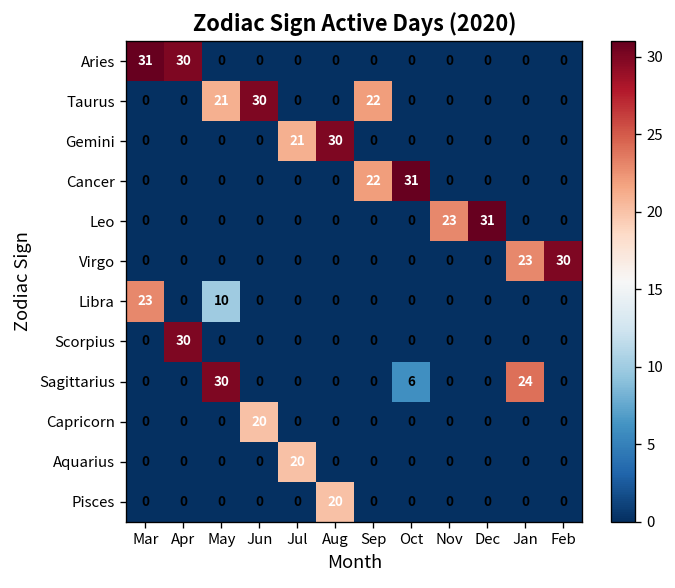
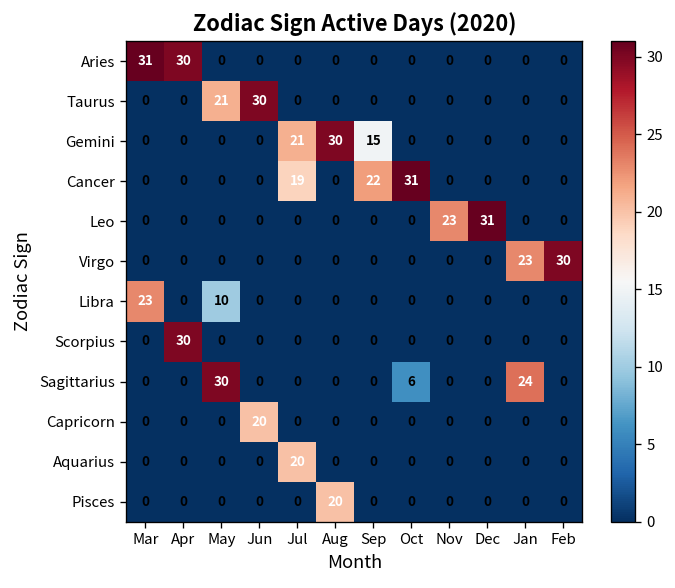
  {
    "Aries": {
      "Mar": 31,
      "Apr": 30,
      "May": 0,
      "Jun": 0,
      "Jul": 0,
      "Aug": 0,
      "Sep": 0,
      "Oct": 0,
      "Nov": 0,
      "Dec": 0,
      "Jan": 0,
      "Feb": 0
    },
    "Taurus": {
      "Mar": 0,
      "Apr": 0,
      "May": 21,
      "Jun": 30,
      "Jul": 0,
      "Aug": 0,
-     "Sep": 22,
+     "Sep": 0,
      "Oct": 0,
      "Nov": 0,
      "Dec": 0,
      "Jan": 0,
      "Feb": 0
    },
    "Gemini": {
      "Mar": 0,
      "Apr": 0,
      "May": 0,
      "Jun": 0,
      "Jul": 21,
      "Aug": 30,
-     "Sep": 0,
+     "Sep": 15,
      "Oct": 0,
      "Nov": 0,
      "Dec": 0,
      "Jan": 0,
      "Feb": 0
    },
    "Cancer": {
      "Mar": 0,
      "Apr": 0,
      "May": 0,
      "Jun": 0,
-     "Jul": 0,
+     "Jul": 19,
      "Aug": 0,
      "Sep": 22,
      "Oct": 31,
      "Nov": 0,
      "Dec": 0,
      "Jan": 0,
      "Feb": 0
    },
    "Leo": {
      "Mar": 0,
      "Apr": 0,
      "May": 0,
      "Jun": 0,
      "Jul": 0,
      "Aug": 0,
      "Sep": 0,
      "Oct": 0,
      "Nov": 23,
      "Dec": 31,
      "Jan": 0,
      "Feb": 0
    },
    "Virgo": {
      "Mar": 0,
      "Apr": 0,
      "May": 0,
      "Jun": 0,
      "Jul": 0,
      "Aug": 0,
      "Sep": 0,
      "Oct": 0,
      "Nov": 0,
      "Dec": 0,
      "Jan": 23,
      "Feb": 30
    },
    "Libra": {
      "Mar": 23,
      "Apr": 0,
      "May": 10,
      "Jun": 0,
      "Jul": 0,
      "Aug": 0,
      "Sep": 0,
      "Oct": 0,
      "Nov": 0,
      "Dec": 0,
      "Jan": 0,
      "Feb": 0
    },
    "Scorpius": {
      "Mar": 0,
      "Apr": 30,
      "May": 0,
      "Jun": 0,
      "Jul": 0,
      "Aug": 0,
      "Sep": 0,
      "Oct": 0,
      "Nov": 0,
      "Dec": 0,
      "Jan": 0,
      "Feb": 0
    },
    "Sagittarius": {
      "Mar": 0,
      "Apr": 0,
      "May": 30,
      "Jun": 0,
      "Jul": 0,
      "Aug": 0,
      "Sep": 0,
      "Oct": 6,
      "Nov": 0,
      "Dec": 0,
      "Jan": 24,
      "Feb": 0
    },
    "Capricorn": {
      "Mar": 0,
      "Apr": 0,
      "May": 0,
      "Jun": 20,
      "Jul": 0,
      "Aug": 0,
      "Sep": 0,
      "Oct": 0,
      "Nov": 0,
      "Dec": 0,
      "Jan": 0,
      "Feb": 0
    },
    "Aquarius": {
      "Mar": 0,
      "Apr": 0,
      "May": 0,
      "Jun": 0,
      "Jul": 20,
      "Aug": 0,
      "Sep": 0,
      "Oct": 0,
      "Nov": 0,
      "Dec": 0,
      "Jan": 0,
      "Feb": 0
    },
    "Pisces": {
      "Mar": 0,
      "Apr": 0,
      "May": 0,
      "Jun": 0,
      "Jul": 0,
      "Aug": 20,
      "Sep": 0,
      "Oct": 0,
      "Nov": 0,
      "Dec": 0,
      "Jan": 0,
      "Feb": 0
    }
  }
